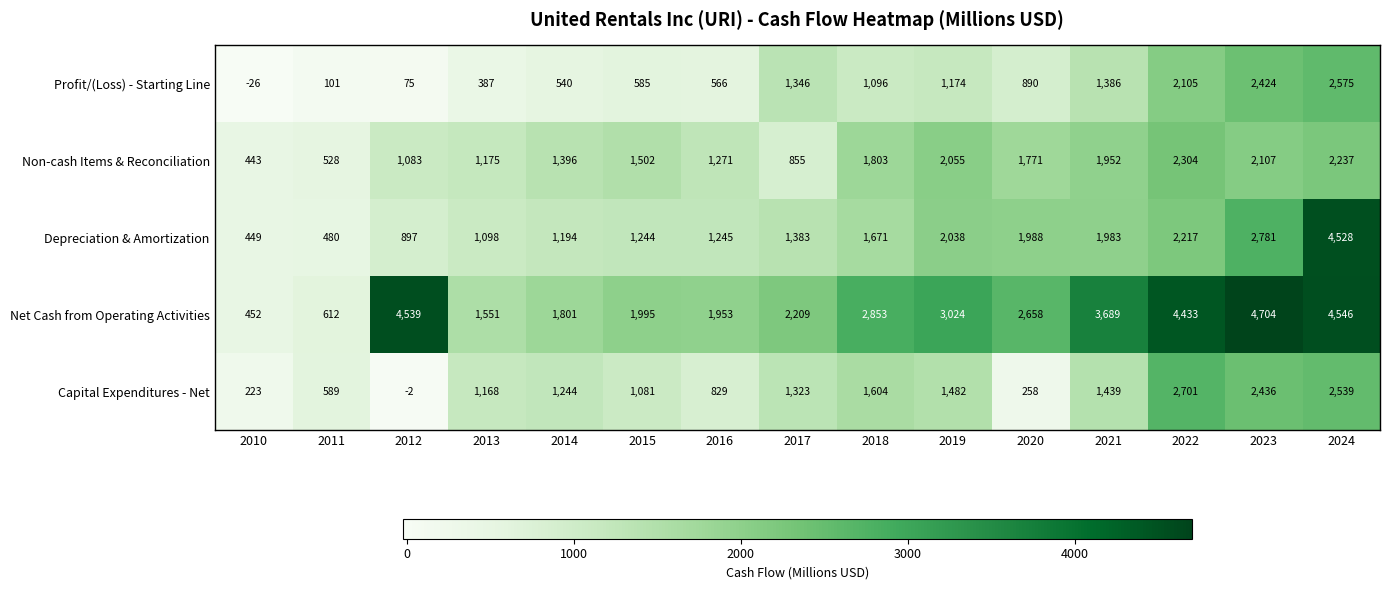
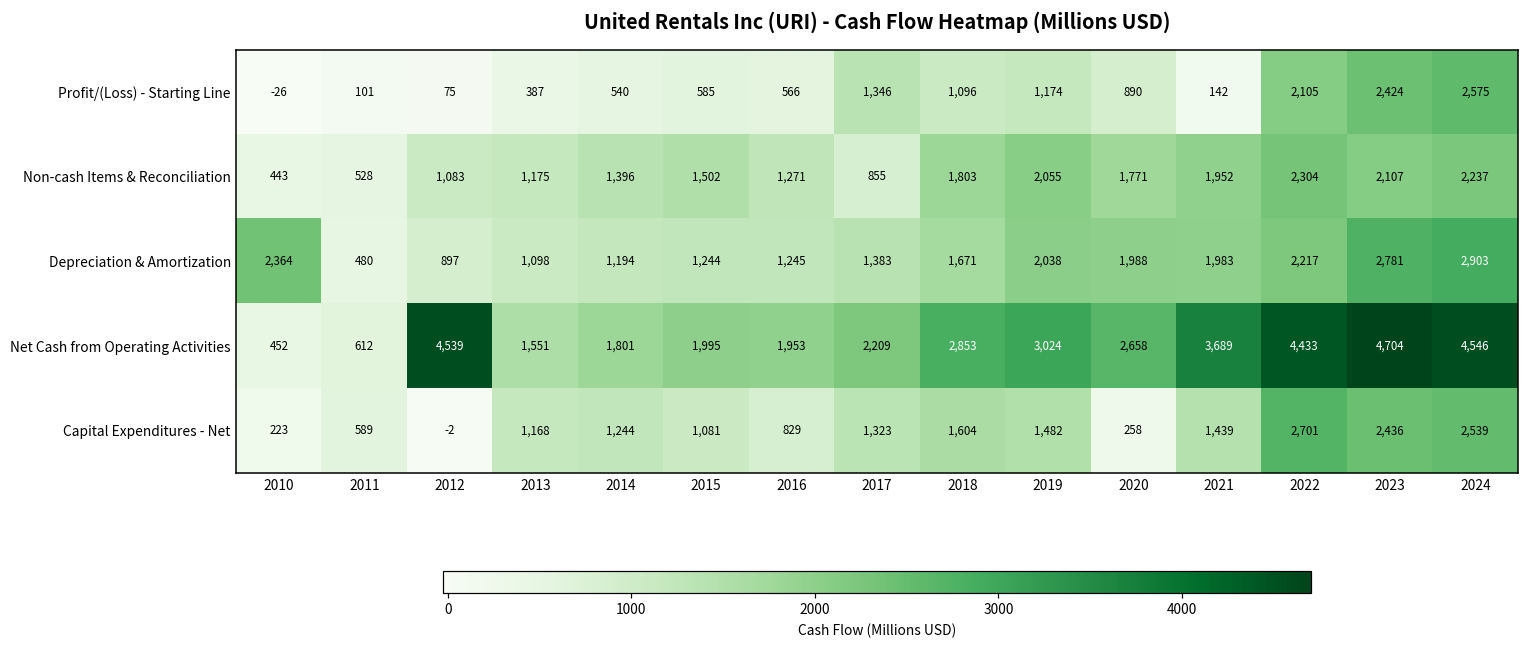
  {
    "Profit/(Loss) - Starting Line": {
      "2010": "-26",
      "2011": "101",
      "2012": "75",
      "2013": "387",
      "2014": "540",
      "2015": "585",
      "2016": "566",
      "2017": "1,346",
      "2018": "1,096",
      "2019": "1,174",
      "2020": "890",
-     "2021": "1,386",
+     "2021": "142",
      "2022": "2,105",
      "2023": "2,424",
      "2024": "2,575"
    },
    "Non-cash Items & Reconciliation": {
      "2010": "443",
      "2011": "528",
      "2012": "1,083",
      "2013": "1,175",
      "2014": "1,396",
      "2015": "1,502",
      "2016": "1,271",
      "2017": "855",
      "2018": "1,803",
      "2019": "2,055",
      "2020": "1,771",
      "2021": "1,952",
      "2022": "2,304",
      "2023": "2,107",
      "2024": "2,237"
    },
    "Depreciation & Amortization": {
-     "2010": "449",
+     "2010": "2,364",
      "2011": "480",
      "2012": "897",
      "2013": "1,098",
      "2014": "1,194",
      "2015": "1,244",
      "2016": "1,245",
      "2017": "1,383",
      "2018": "1,671",
      "2019": "2,038",
      "2020": "1,988",
      "2021": "1,983",
      "2022": "2,217",
      "2023": "2,781",
-     "2024": "4,528"
+     "2024": "2,903"
    },
    "Net Cash from Operating Activities": {
      "2010": "452",
      "2011": "612",
      "2012": "4,539",
      "2013": "1,551",
      "2014": "1,801",
      "2015": "1,995",
      "2016": "1,953",
      "2017": "2,209",
      "2018": "2,853",
      "2019": "3,024",
      "2020": "2,658",
      "2021": "3,689",
      "2022": "4,433",
      "2023": "4,704",
      "2024": "4,546"
    },
    "Capital Expenditures - Net": {
      "2010": "223",
      "2011": "589",
      "2012": "-2",
      "2013": "1,168",
      "2014": "1,244",
      "2015": "1,081",
      "2016": "829",
      "2017": "1,323",
      "2018": "1,604",
      "2019": "1,482",
      "2020": "258",
      "2021": "1,439",
      "2022": "2,701",
      "2023": "2,436",
      "2024": "2,539"
    }
  }
